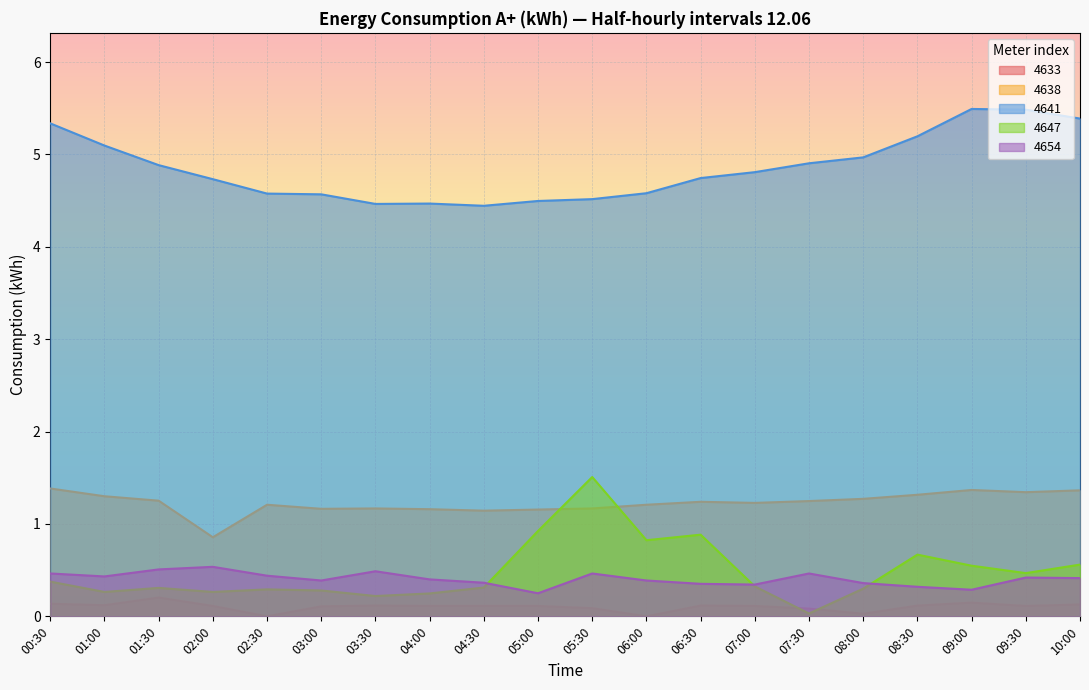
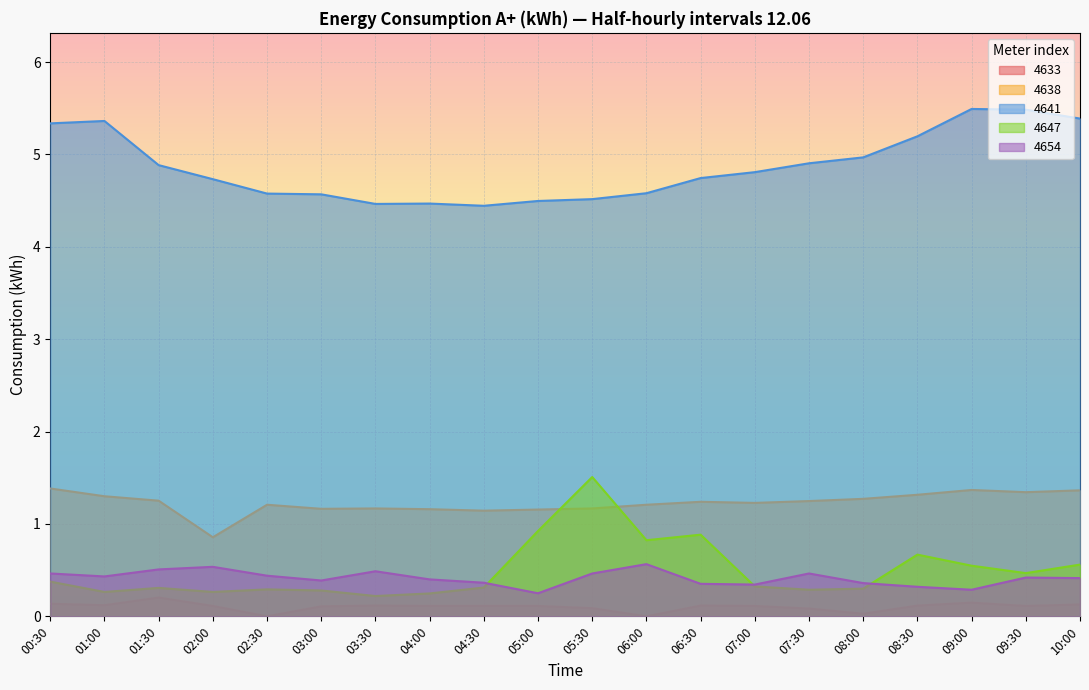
  {
    "4633": {
      "00:30": 0.1,
      "01:00": 0.1,
      "01:30": 0.2,
      "02:00": 0.1,
      "02:30": 0.0,
      "03:00": 0.1,
      "03:30": 0.1,
      "04:00": 0.1,
      "04:30": 0.1,
      "05:00": 0.1,
      "05:30": 0.1,
      "06:00": 0.0,
      "06:30": 0.1,
      "07:00": 0.1,
      "07:30": 0.1,
      "08:00": 0.0,
      "08:30": 0.1,
      "09:00": 0.1,
      "09:30": 0.1,
      "10:00": 0.1
    },
    "4638": {
      "00:30": 1.4,
      "01:00": 1.3,
      "01:30": 1.3,
      "02:00": 0.9,
      "02:30": 1.2,
      "03:00": 1.2,
      "03:30": 1.2,
      "04:00": 1.2,
      "04:30": 1.1,
      "05:00": 1.2,
      "05:30": 1.2,
      "06:00": 1.2,
      "06:30": 1.2,
      "07:00": 1.2,
      "07:30": 1.2,
      "08:00": 1.3,
      "08:30": 1.3,
      "09:00": 1.4,
      "09:30": 1.3,
      "10:00": 1.4
    },
    "4641": {
      "00:30": 5.3,
-     "01:00": 5.1,
+     "01:00": 5.4,
      "01:30": 4.9,
      "02:00": 4.7,
      "02:30": 4.6,
      "03:00": 4.6,
      "03:30": 4.5,
      "04:00": 4.5,
      "04:30": 4.4,
      "05:00": 4.5,
      "05:30": 4.5,
      "06:00": 4.6,
      "06:30": 4.7,
      "07:00": 4.8,
      "07:30": 4.9,
      "08:00": 5.0,
      "08:30": 5.2,
      "09:00": 5.5,
      "10:00": 5.4
    },
    "4647": {
      "00:30": 0.4,
      "01:00": 0.3,
      "01:30": 0.3,
      "02:00": 0.3,
      "02:30": 0.3,
      "03:00": 0.3,
      "03:30": 0.2,
      "04:00": 0.2,
      "04:30": 0.3,
      "05:00": 0.9,
      "05:30": 1.5,
      "06:00": 0.8,
      "06:30": 0.9,
-     "07:30": 0.0,
+     "07:30": 0.3,
      "08:00": 0.3,
      "08:30": 0.7,
      "09:00": 0.5,
      "09:30": 0.5,
      "10:00": 0.6
    },
    "4654": {
      "00:30": 0.5,
      "01:00": 0.4,
      "01:30": 0.5,
      "02:00": 0.5,
      "02:30": 0.4,
      "03:00": 0.4,
      "03:30": 0.5,
      "04:00": 0.4,
      "04:30": 0.4,
      "05:00": 0.3,
      "05:30": 0.5,
-     "06:00": 0.4,
+     "06:00": 0.6,
      "06:30": 0.4,
      "07:30": 0.5,
      "08:00": 0.4,
      "08:30": 0.3,
      "09:00": 0.3,
      "09:30": 0.4,
      "10:00": 0.4
    }
  }
